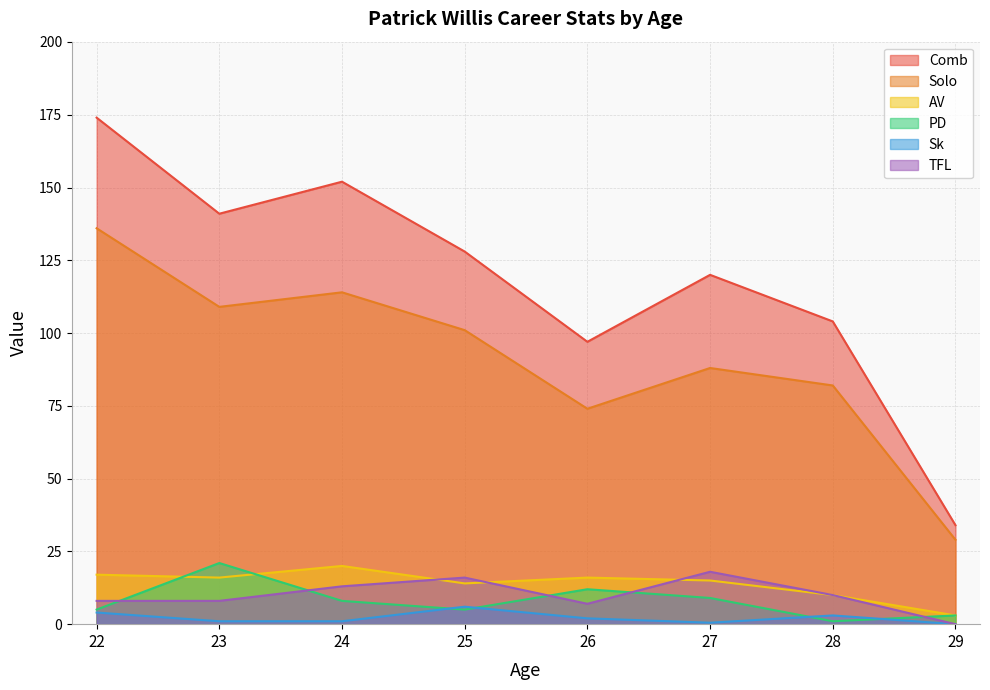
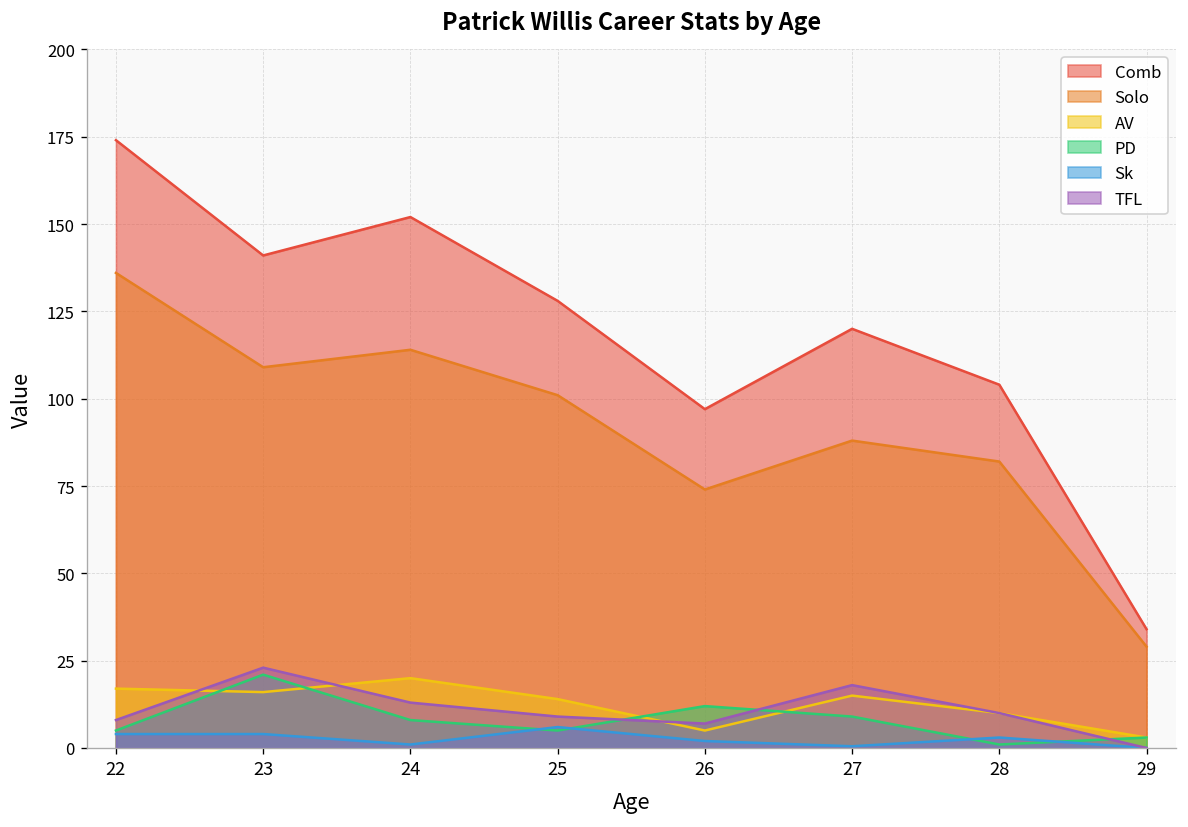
  {
    "AV": {
      "22": 17,
      "23": 16,
      "24": 20,
      "25": 14,
-     "26": 16,
+     "26": 5,
      "27": 15
    },
    "PD": {
      "22": 5,
      "23": 21,
      "24": 8,
      "25": 5,
      "26": 12,
      "27": 9,
      "28": 1
    },
    "Sk": {
      "22": 4,
-     "23": 1,
+     "23": 4,
      "24": 1,
      "25": 6,
      "26": 2,
      "27": 1,
      "28": 3
    },
    "TFL": {
      "22": 8,
-     "23": 8,
+     "23": 23,
      "24": 13,
-     "25": 16,
+     "25": 9,
      "26": 7,
      "27": 18
    }
  }
